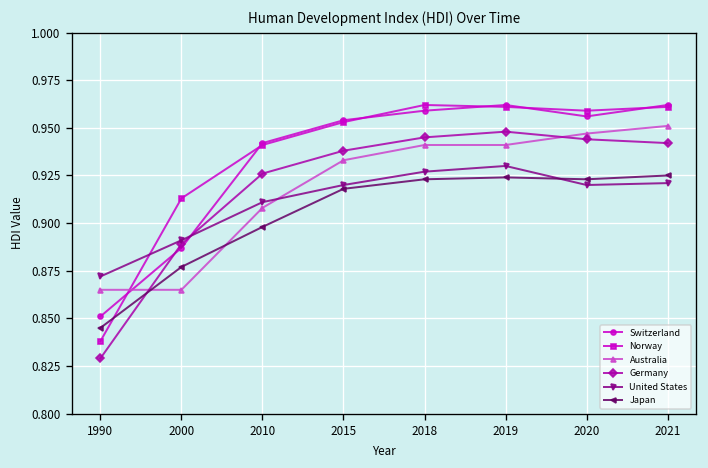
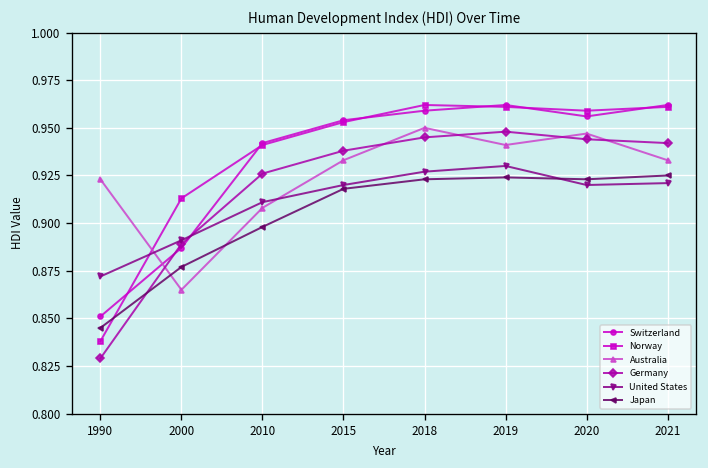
  {
    "Australia": {
-     "1990": 0.865,
+     "1990": 0.923,
      "2000": 0.865,
      "2010": 0.908,
      "2015": 0.933,
-     "2018": 0.941,
+     "2018": 0.950,
      "2019": 0.941,
      "2020": 0.947,
-     "2021": 0.951
+     "2021": 0.933
    }
  }
